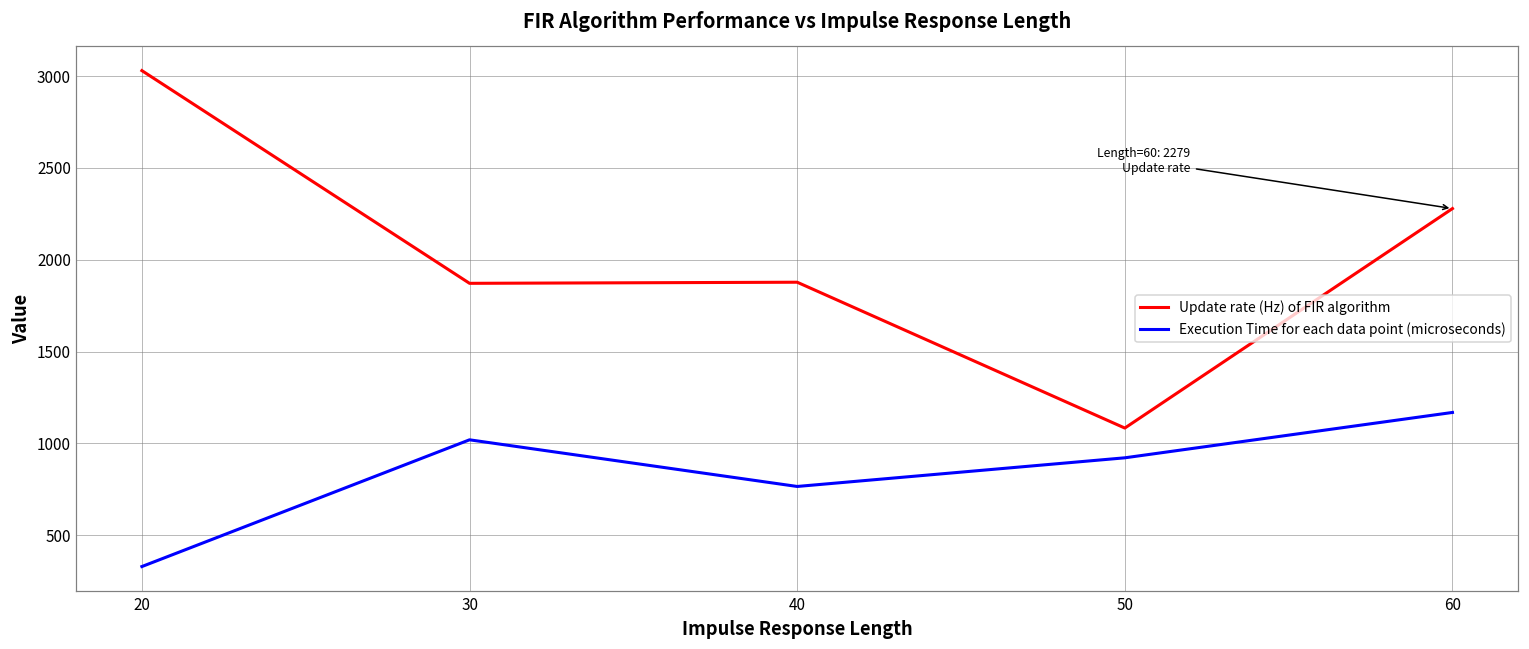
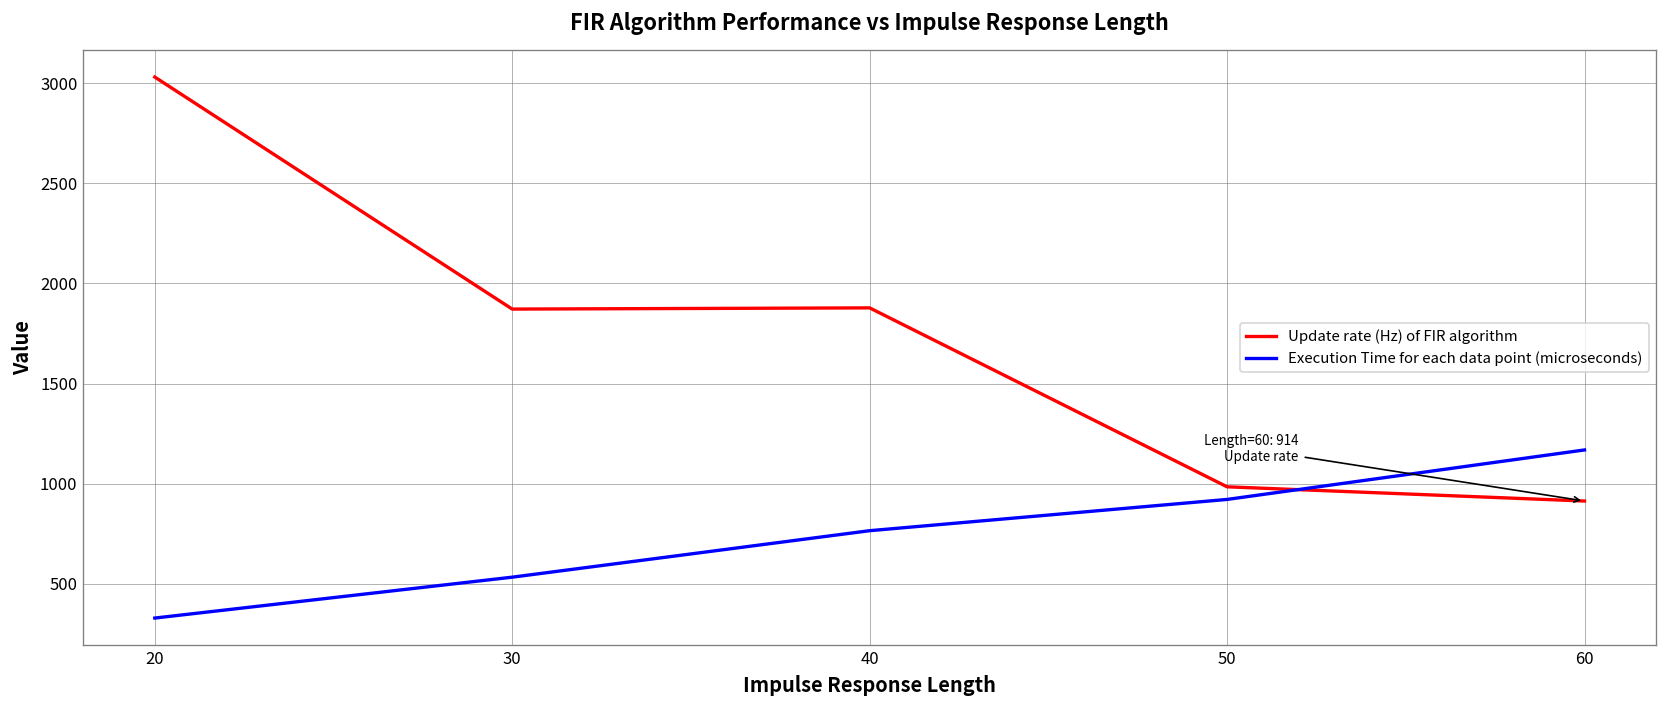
  {
    "Update rate (Hz) of FIR algorithm": {
-     "50": 1080,
-     "60": 2279
+     "50": 990,
+     "60": 914
    },
    "Execution Time for each data point (microseconds)": {
      "20": 330,
-     "30": 1020,
+     "30": 530,
      "40": 770,
      "50": 920,
      "60": 1170
    }
  }
